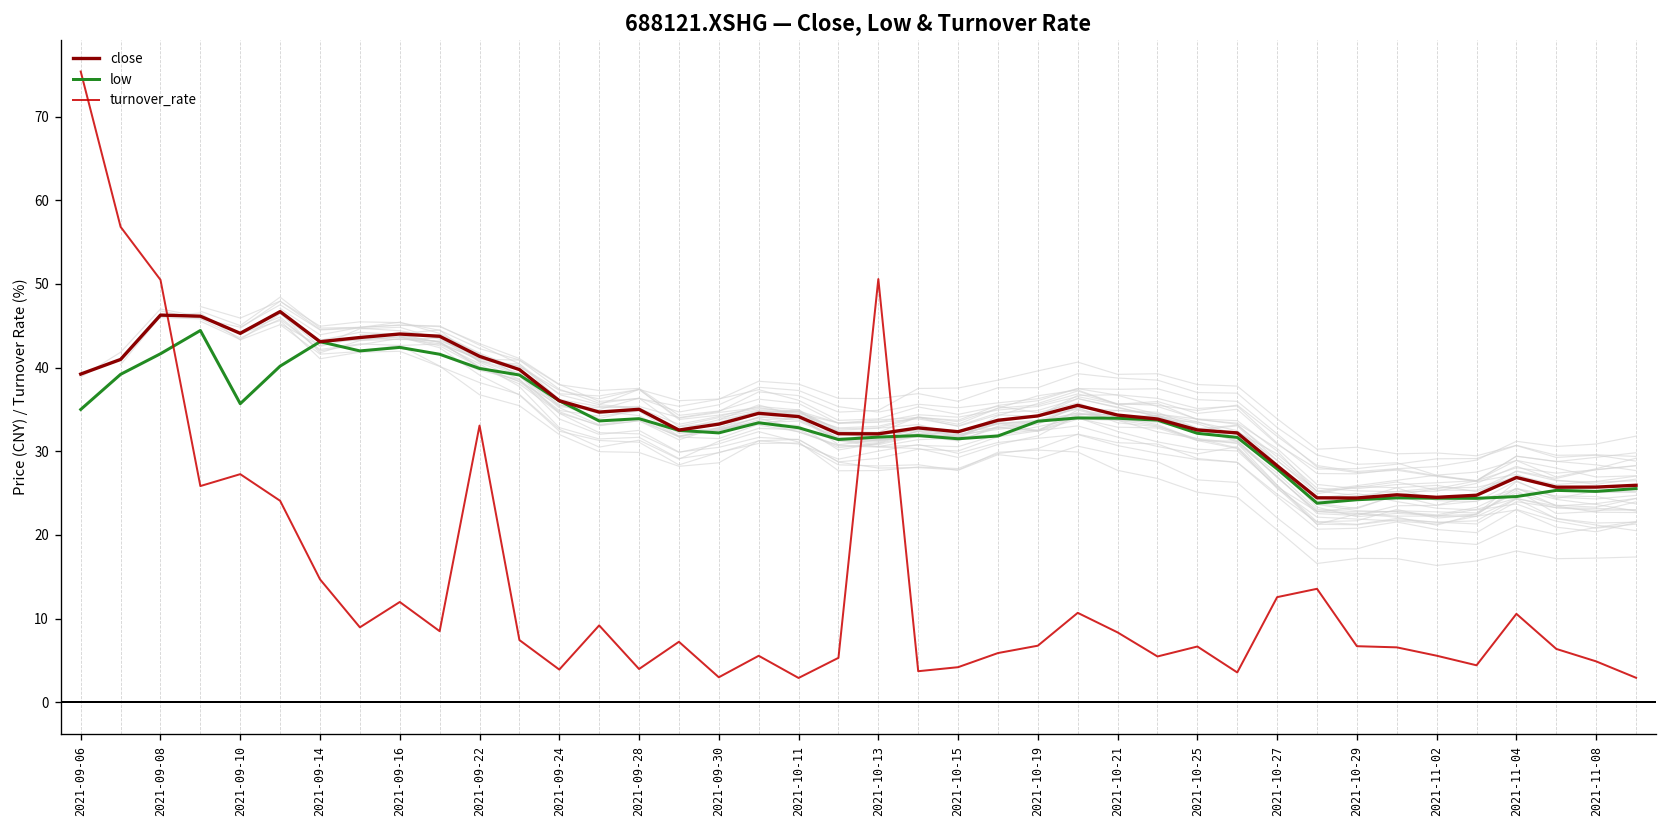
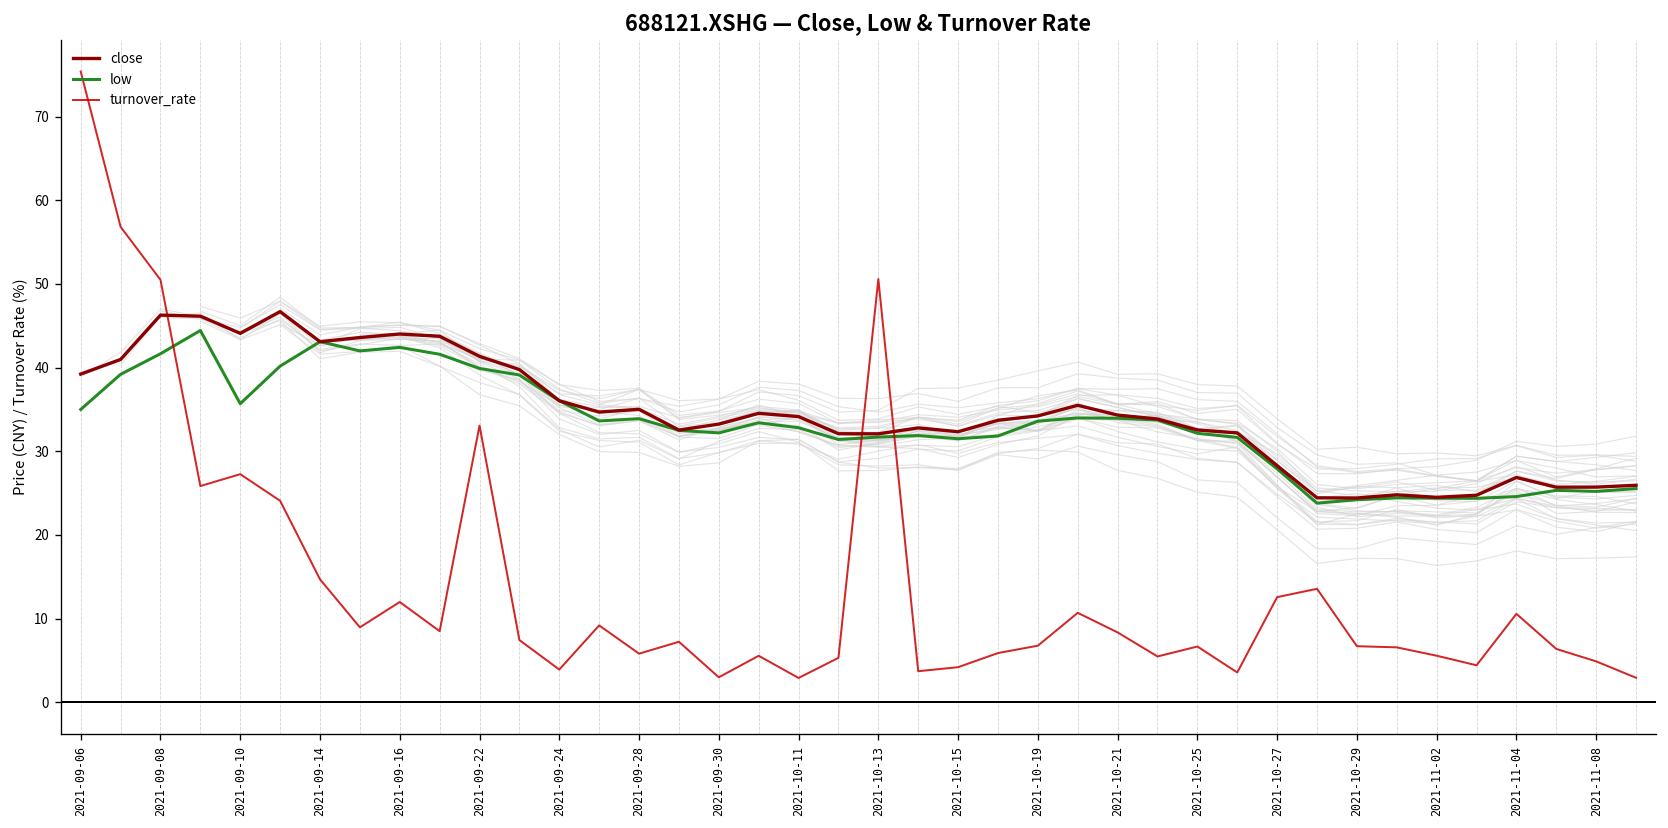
  {
    "close": {
      "2021-09-06": 39
    },
    "low": {
      "2021-09-06": 35,
      "2021-09-08": 42,
      "2021-09-10": 36
    },
    "turnover_rate": {
      "2021-09-06": 75,
      "2021-09-08": 50,
      "2021-09-10": 27,
      "2021-09-14": 15,
      "2021-09-16": 12,
      "2021-09-22": 33,
      "2021-09-24": 4,
-     "2021-09-28": 4,
+     "2021-09-28": 6,
      "2021-09-30": 3,
      "2021-10-11": 3,
      "2021-10-13": 51,
      "2021-10-15": 4,
      "2021-10-19": 7,
      "2021-10-21": 8,
      "2021-10-25": 7,
      "2021-10-27": 13,
      "2021-10-29": 7,
      "2021-11-02": 6,
      "2021-11-04": 11,
      "2021-11-08": 5
    }
  }
